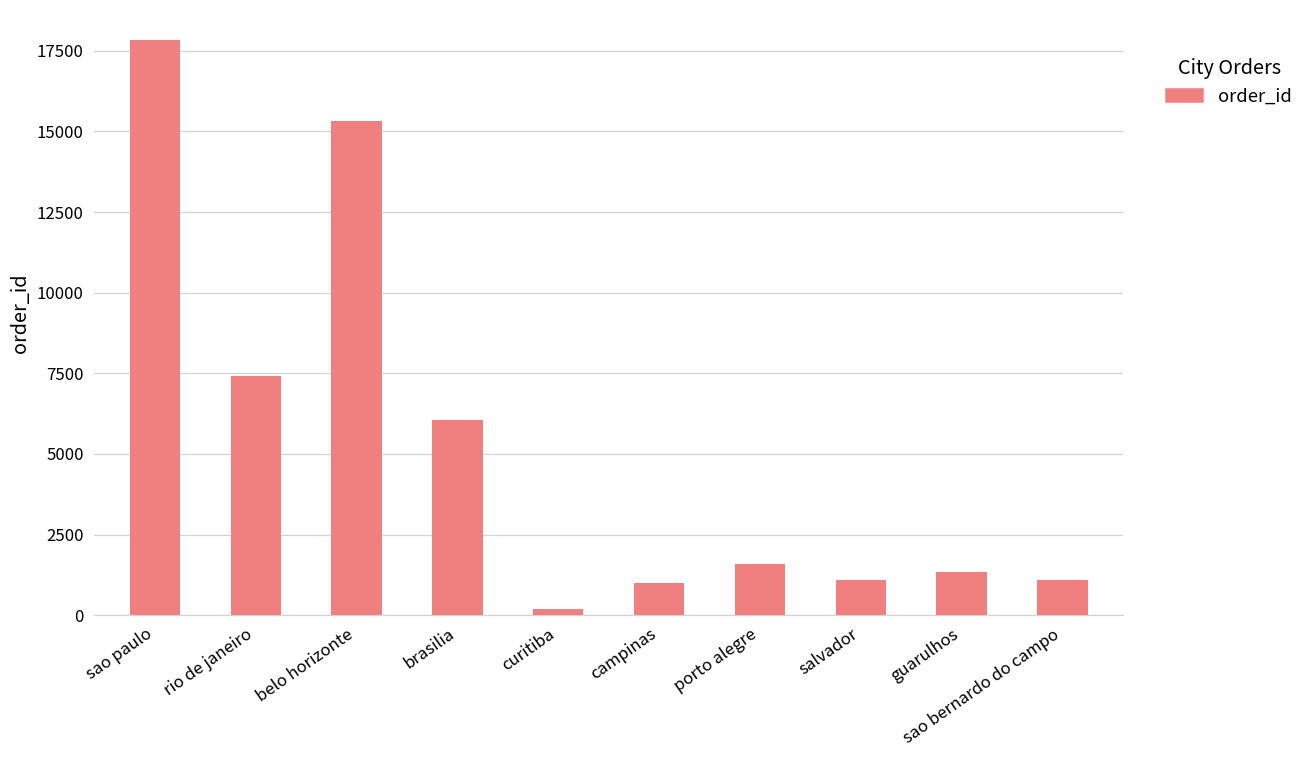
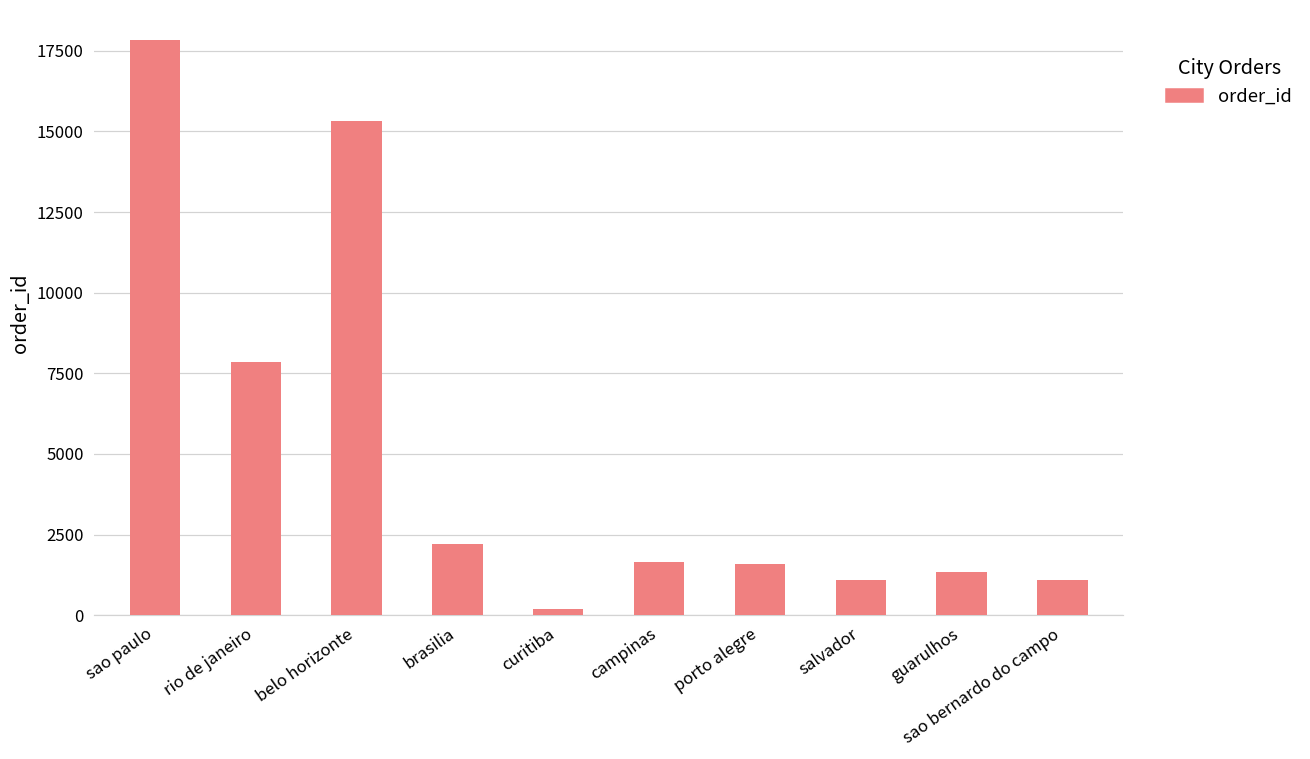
  {
    "sao paulo": 17800,
-   "rio de janeiro": 7400,
+   "rio de janeiro": 7800,
    "belo horizonte": 15300,
-   "brasilia": 6000,
+   "brasilia": 2200,
    "curitiba": 200,
-   "campinas": 1000,
+   "campinas": 1700,
    "porto alegre": 1600,
    "salvador": 1100,
    "guarulhos": 1300,
    "sao bernardo do campo": 1100
  }
